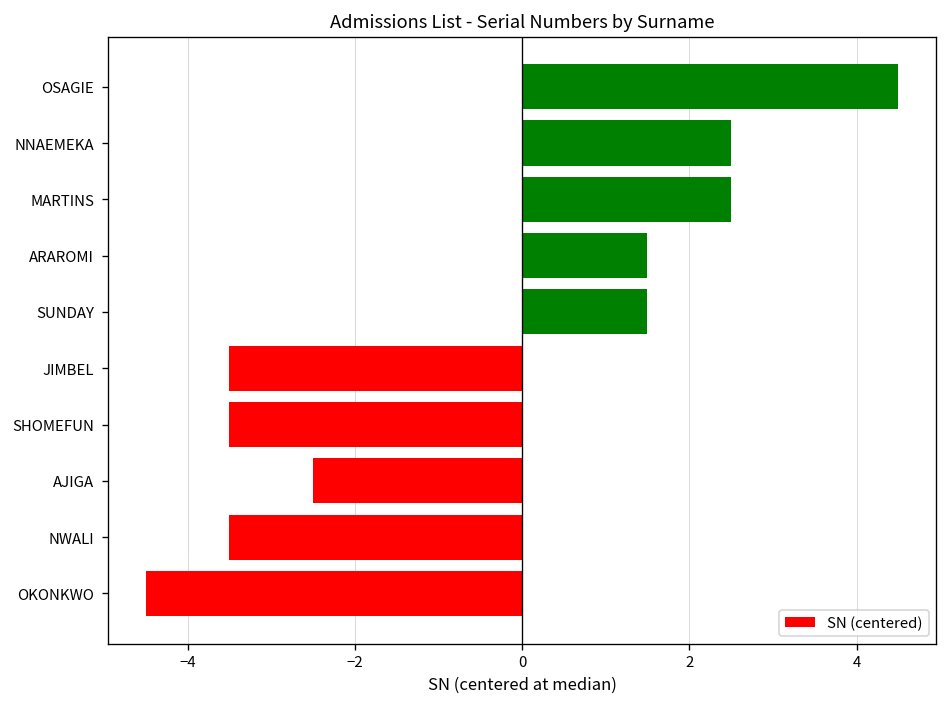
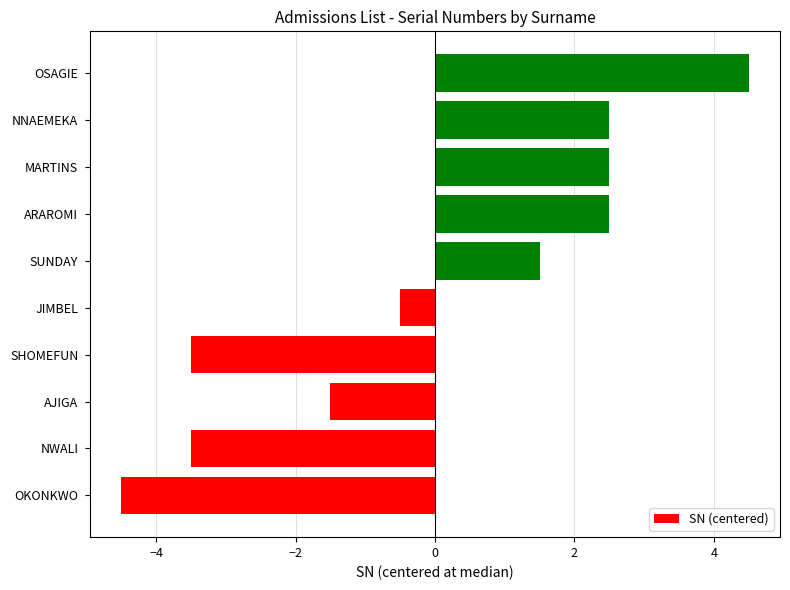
  {
    "OSAGIE": 4.5,
    "NNAEMEKA": 2.5,
    "MARTINS": 2.5,
-   "ARAROMI": 1.5,
+   "ARAROMI": 2.5,
    "SUNDAY": 1.5,
-   "JIMBEL": -3.5,
+   "JIMBEL": -0.5,
    "SHOMEFUN": -3.5,
-   "AJIGA": -2.5,
+   "AJIGA": -1.5,
    "NWALI": -3.5,
    "OKONKWO": -4.5
  }
